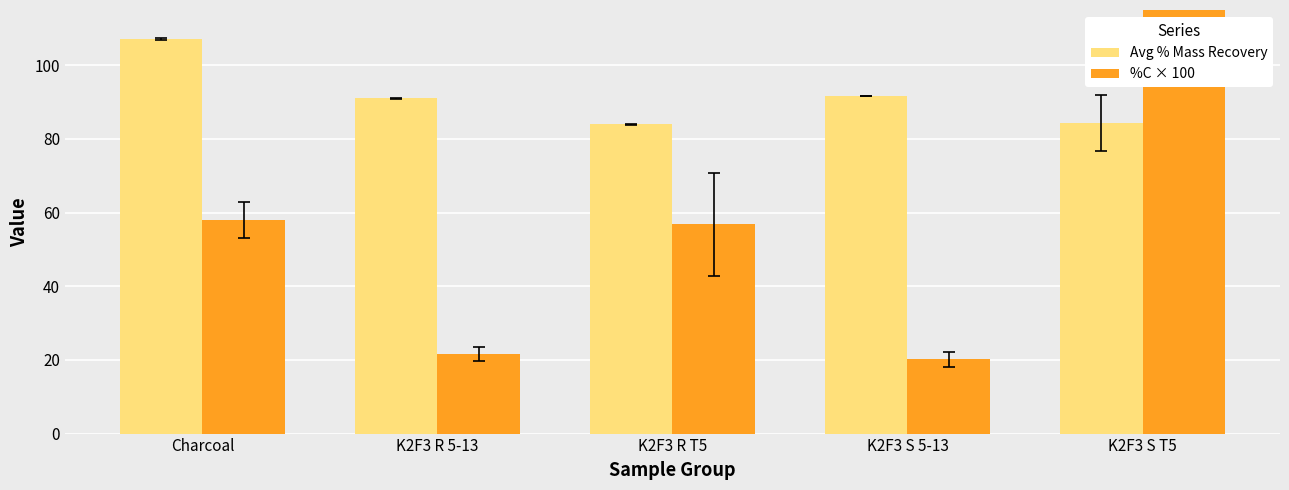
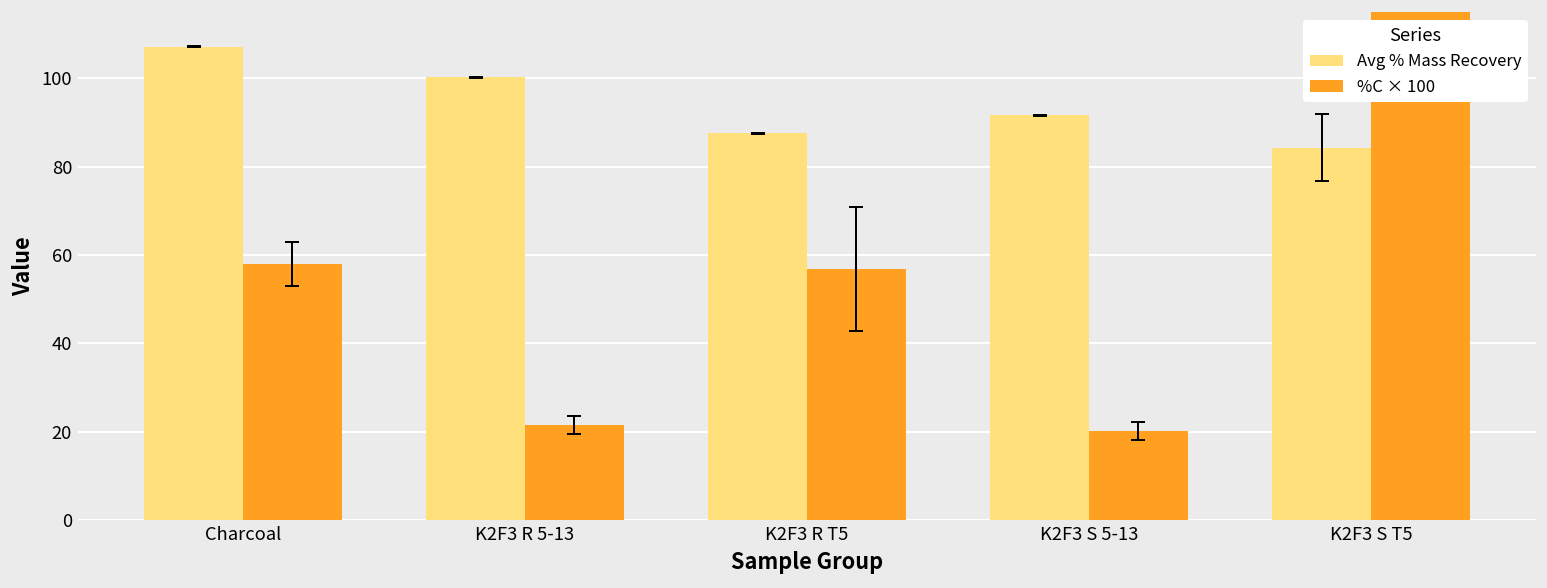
  {
    "Avg % Mass Recovery": {
      "Charcoal": 107,
-     "K2F3 R 5-13": 91,
-     "K2F3 R T5": 84,
+     "K2F3 R 5-13": 100,
+     "K2F3 R T5": 88,
      "K2F3 S 5-13": 92,
      "K2F3 S T5": 84
    },
    "%C × 100": {
      "Charcoal": 58,
      "K2F3 R 5-13": 22,
      "K2F3 R T5": 57,
      "K2F3 S 5-13": 20
    }
  }
